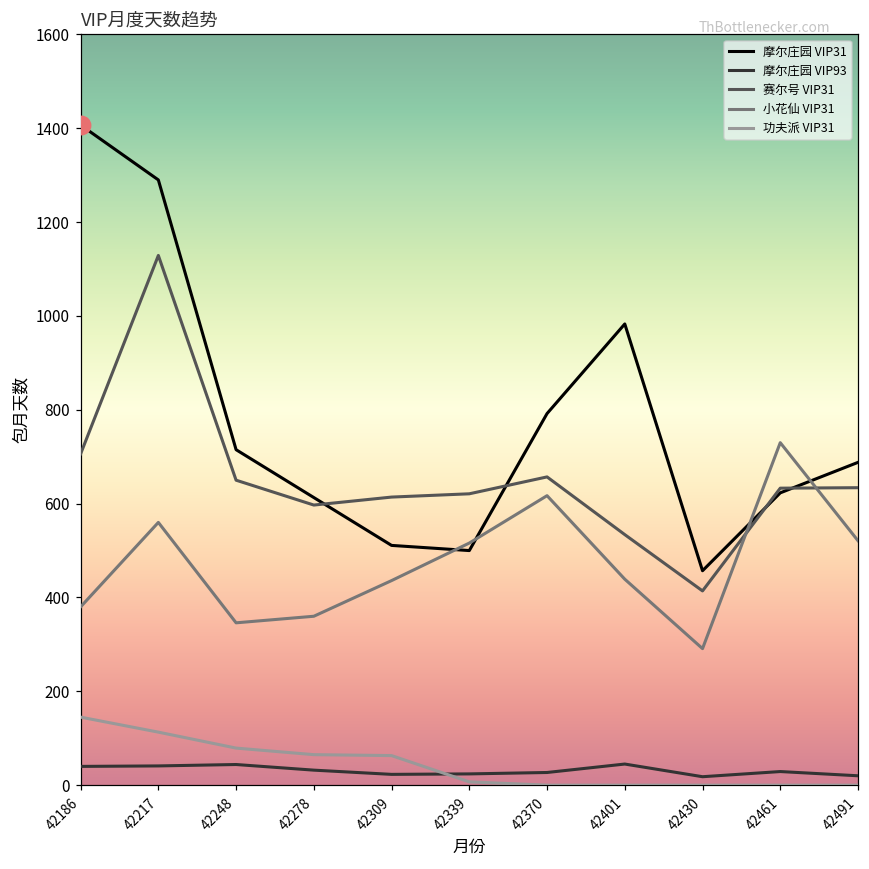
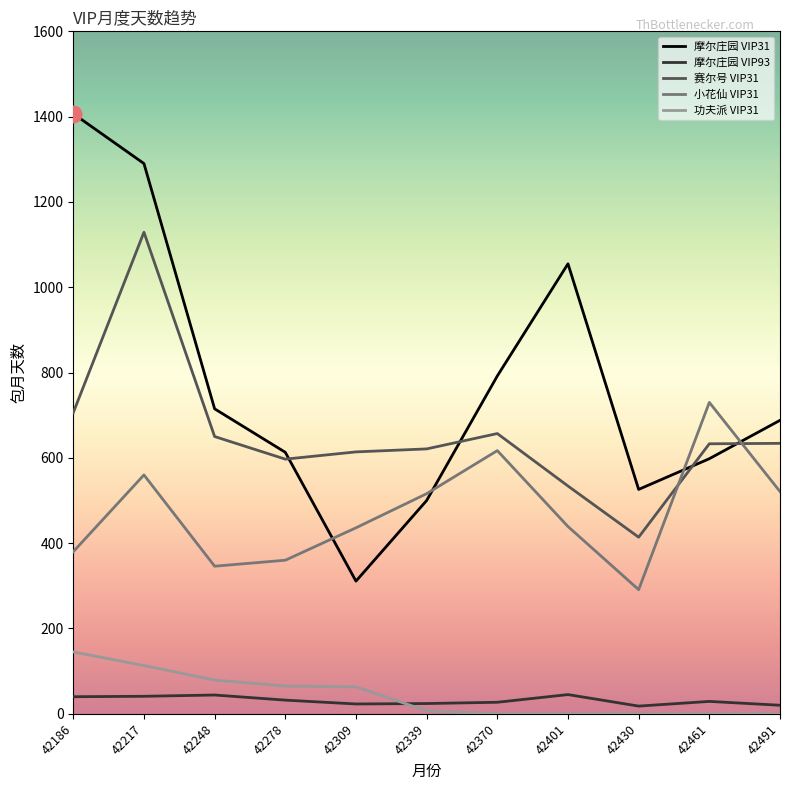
  {
    "摩尔庄园 VIP31": {
      "42217": 1290,
      "42248": 720,
      "42278": 610,
-     "42309": 510,
+     "42309": 310,
      "42339": 500,
      "42370": 790,
-     "42401": 980,
-     "42430": 460,
-     "42461": 620,
+     "42401": 1060,
+     "42430": 530,
+     "42461": 600,
      "42491": 690
    }
  }
